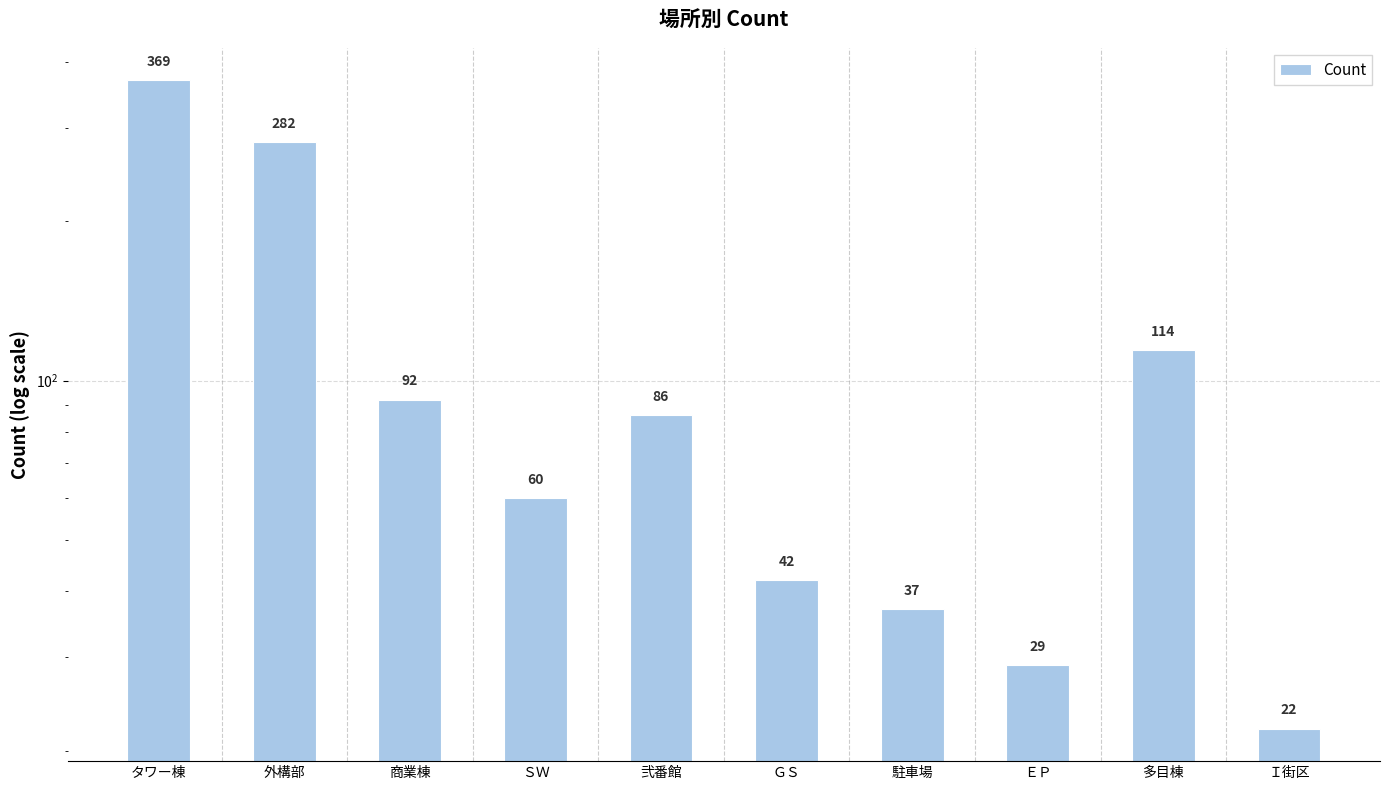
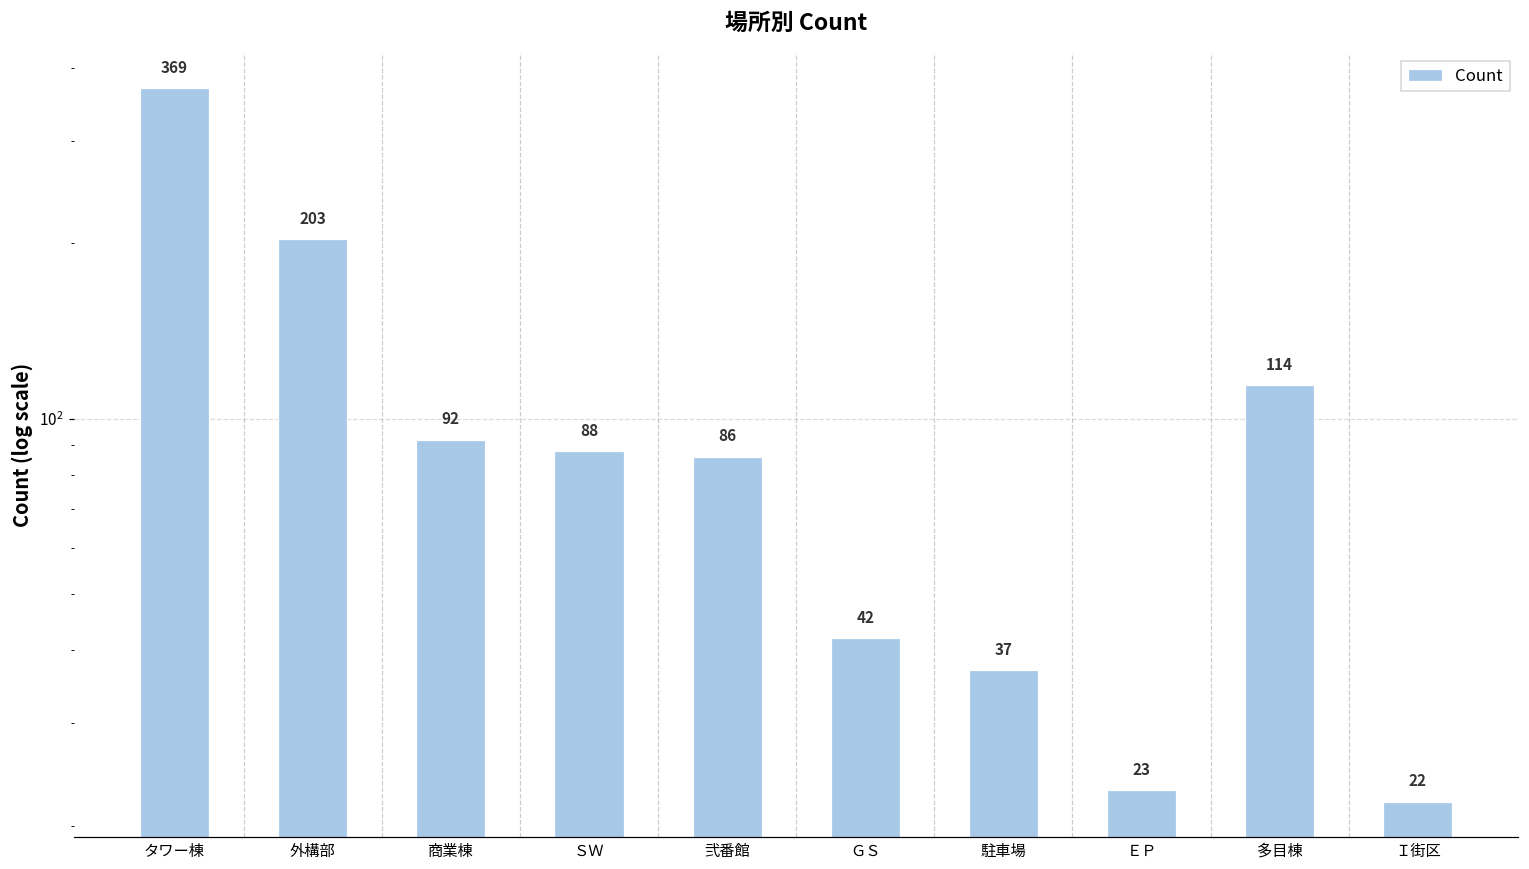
  {
    "タワー棟": 369,
-   "外構部": 282,
+   "外構部": 203,
    "商業棟": 92,
-   "ＳＷ": 60,
+   "ＳＷ": 88,
    "弐番館": 86,
    "ＧＳ": 42,
    "駐車場": 37,
-   "ＥＰ": 29,
+   "ＥＰ": 23,
    "多目棟": 114,
    "Ｉ街区": 22
  }
